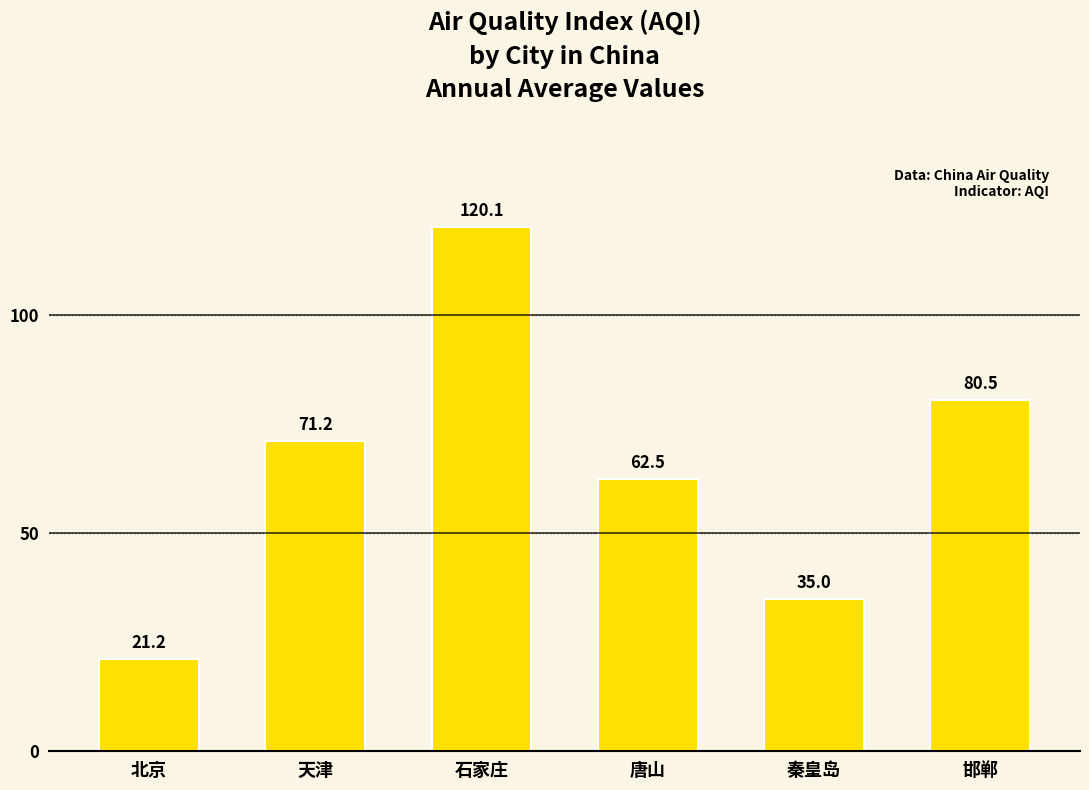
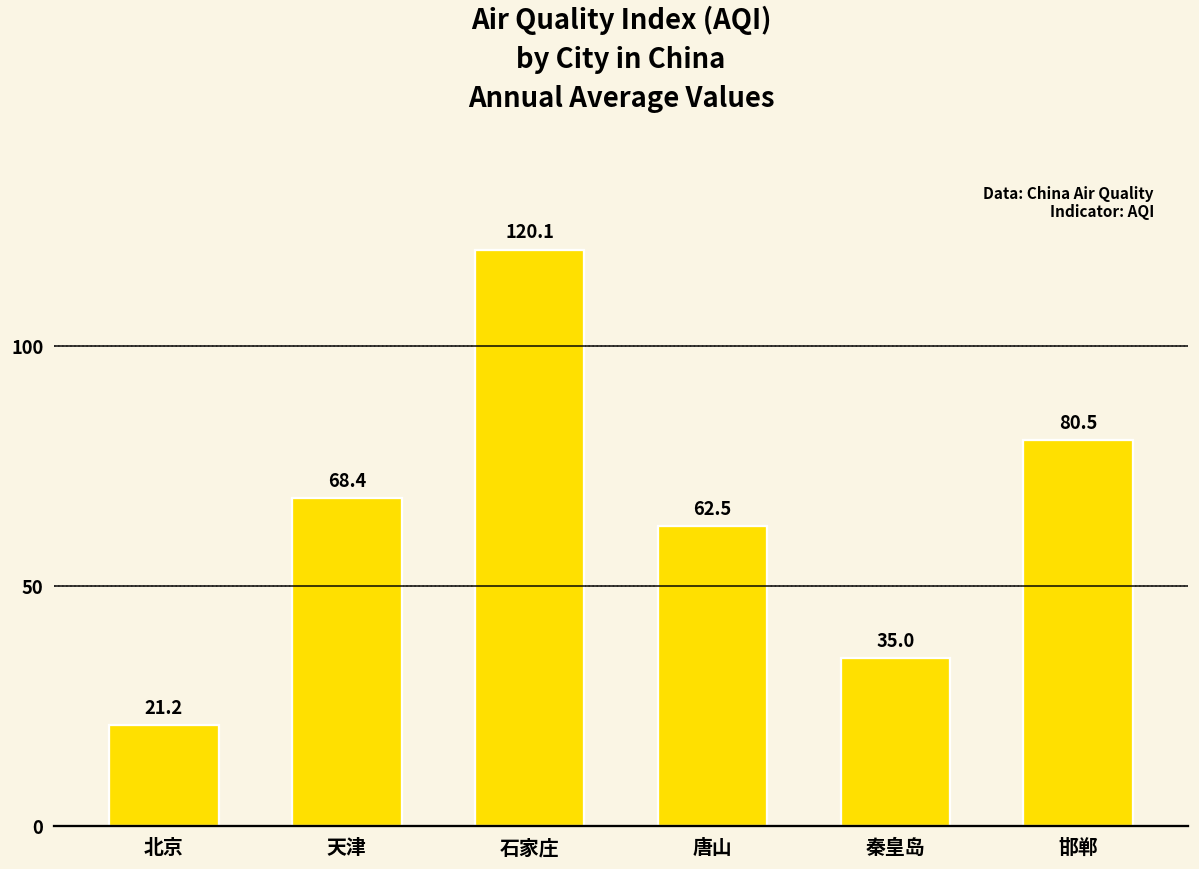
  {
    "北京": 21.2,
-   "天津": 71.2,
+   "天津": 68.4,
    "石家庄": 120.1,
    "唐山": 62.5,
    "秦皇岛": 35.0,
    "邯郸": 80.5
  }
